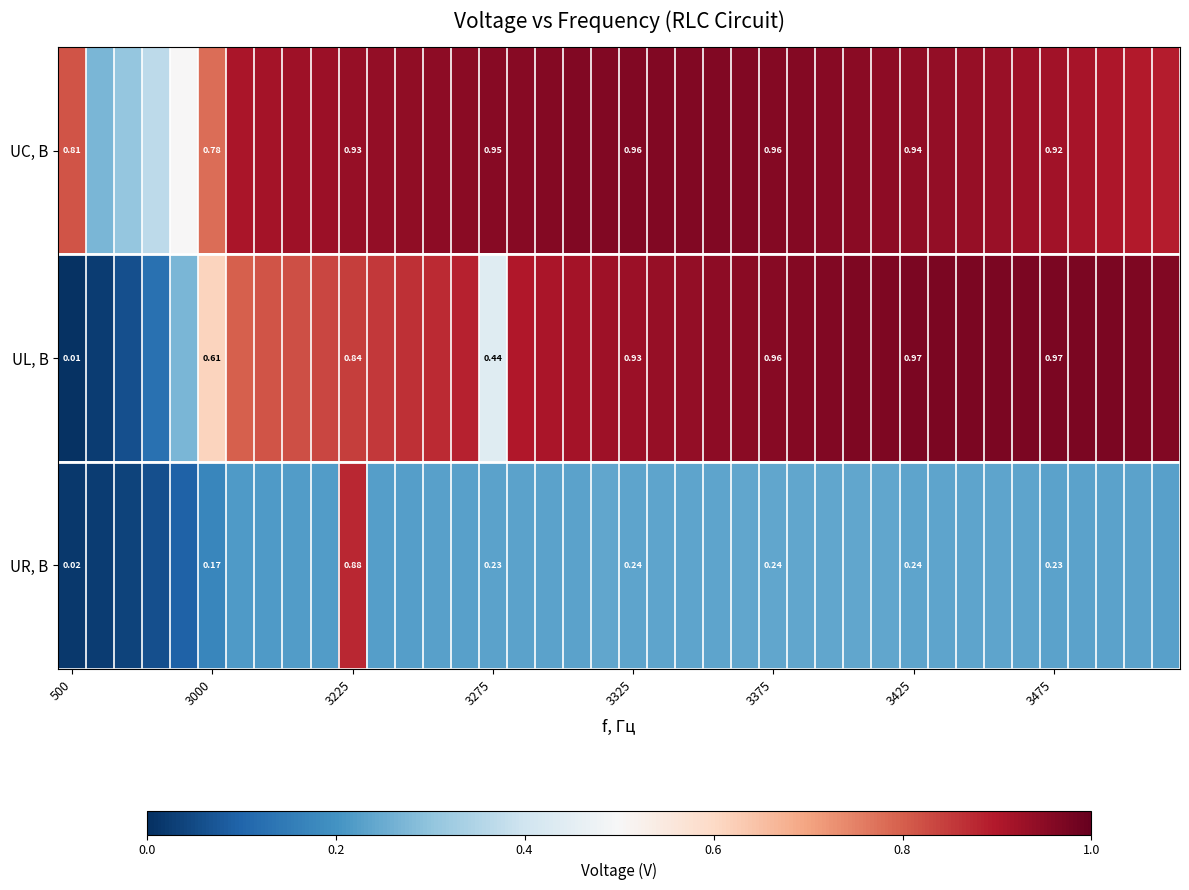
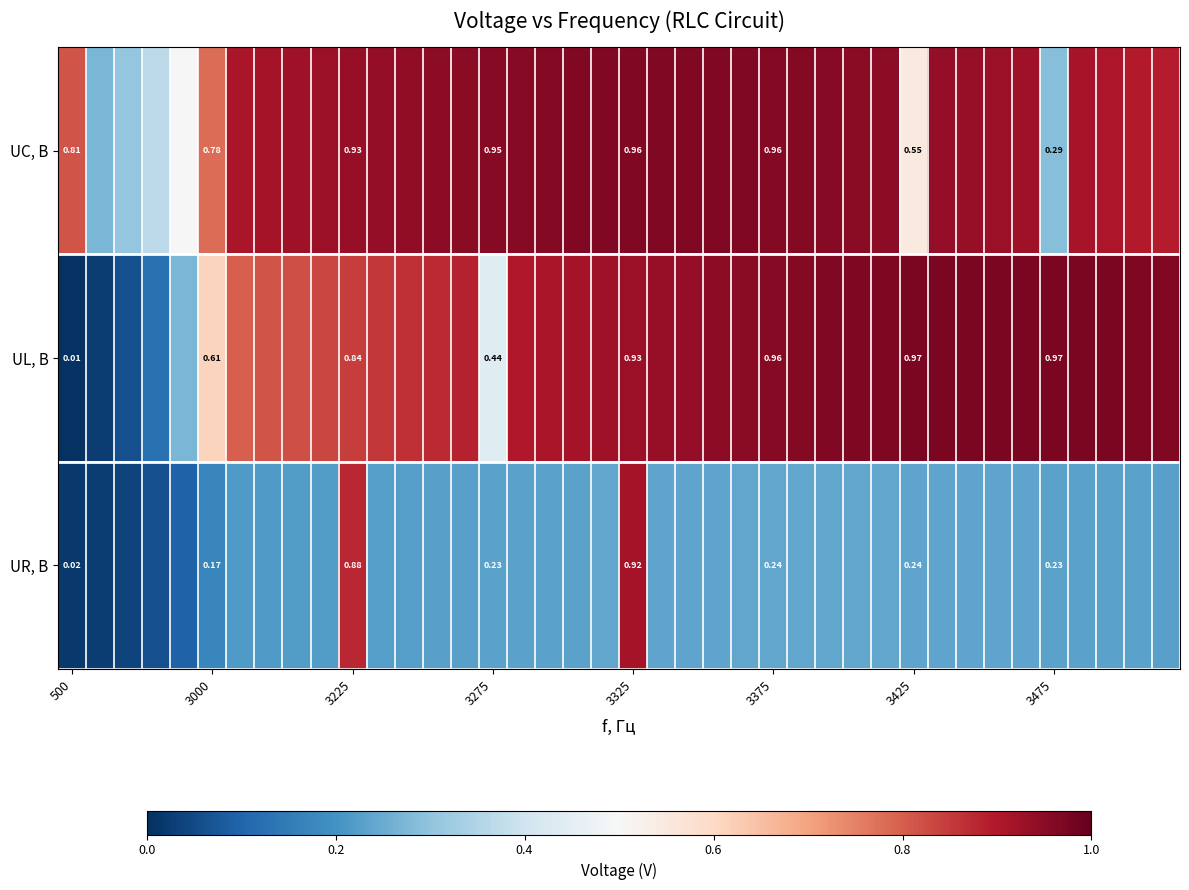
  {
    "UC, В": {
      "500": 0.81,
      "3000": 0.78,
      "3225": 0.93,
      "3275": 0.95,
      "3325": 0.96,
      "3375": 0.96,
-     "3425": 0.94,
-     "3475": 0.92
+     "3425": 0.55,
+     "3475": 0.29
    },
    "UL, В": {
      "500": 0.01,
      "3000": 0.61,
      "3225": 0.84,
      "3275": 0.44,
      "3325": 0.93,
      "3375": 0.96,
      "3425": 0.97,
      "3475": 0.97
    },
    "UR, В": {
      "500": 0.02,
      "3000": 0.17,
      "3225": 0.88,
      "3275": 0.23,
-     "3325": 0.24,
+     "3325": 0.92,
      "3375": 0.24,
      "3425": 0.24,
      "3475": 0.23
    }
  }
